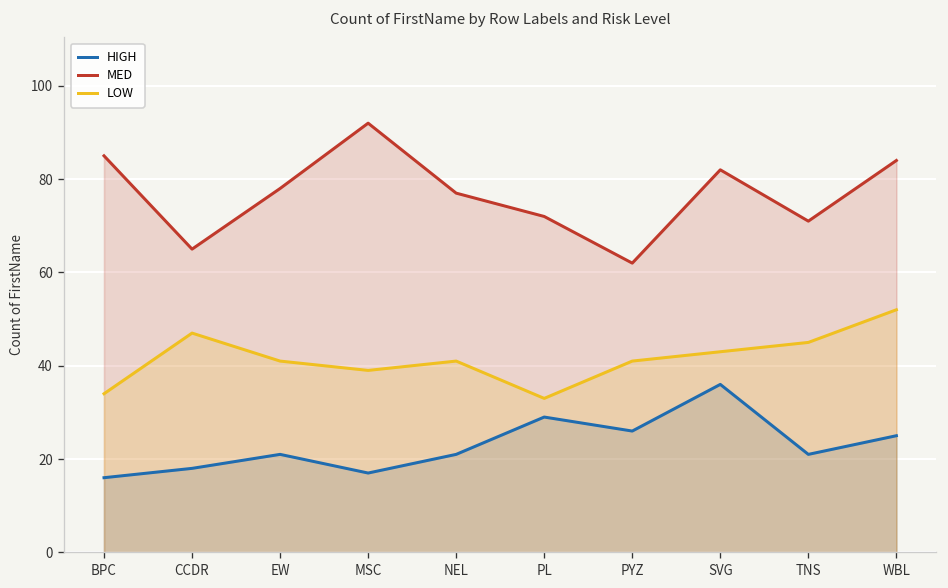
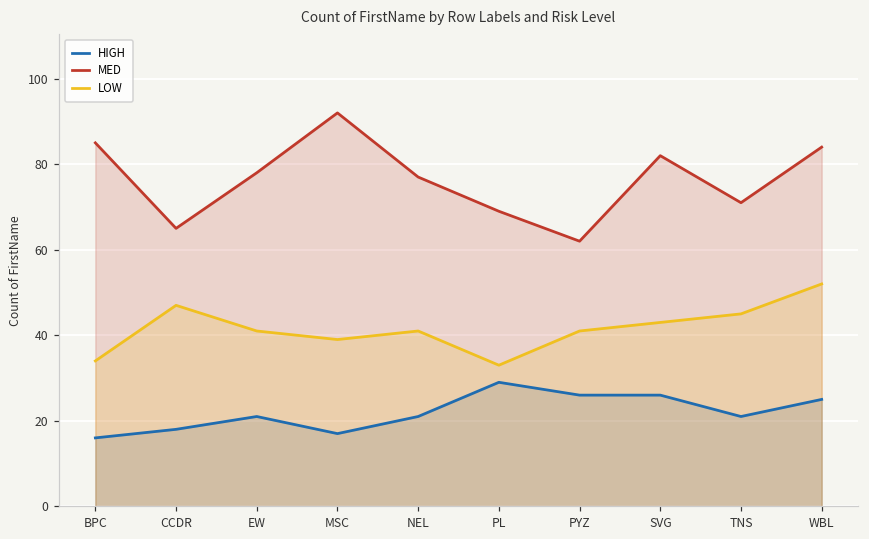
  {
    "HIGH": {
      "BPC": 16,
      "CCDR": 18,
      "EW": 21,
      "MSC": 17,
      "NEL": 21,
      "PL": 29,
      "PYZ": 26,
-     "SVG": 36,
+     "SVG": 26,
      "TNS": 21,
      "WBL": 25
    },
    "MED": {
      "BPC": 85,
      "CCDR": 65,
      "EW": 78,
      "MSC": 92,
      "NEL": 77,
-     "PL": 72,
+     "PL": 69,
      "PYZ": 62,
      "SVG": 82,
      "TNS": 71,
      "WBL": 84
    },
    "LOW": {
      "BPC": 34,
      "CCDR": 47,
      "EW": 41,
      "MSC": 39,
      "NEL": 41,
      "PL": 33,
      "PYZ": 41,
      "SVG": 43,
      "TNS": 45,
      "WBL": 52
    }
  }
